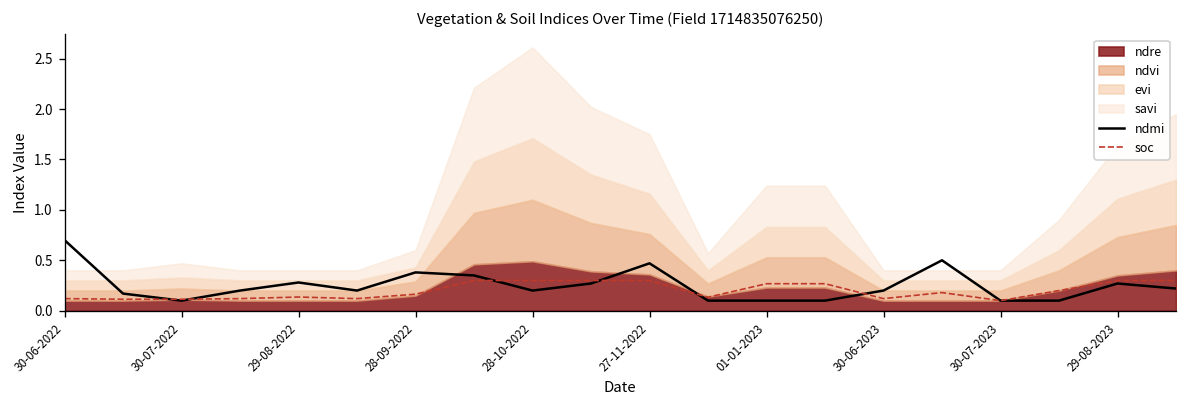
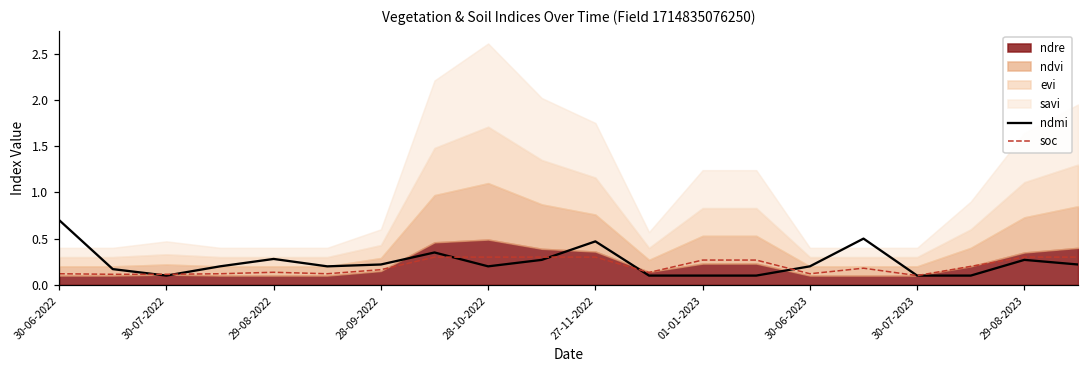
  {
    "ndmi": {
      "30-06-2022": 0.7,
-     "28-09-2022": 0.4,
+     "28-09-2022": 0.2,
      "28-10-2022": 0.2,
      "27-11-2022": 0.5,
      "01-01-2023": 0.1
    }
  }
